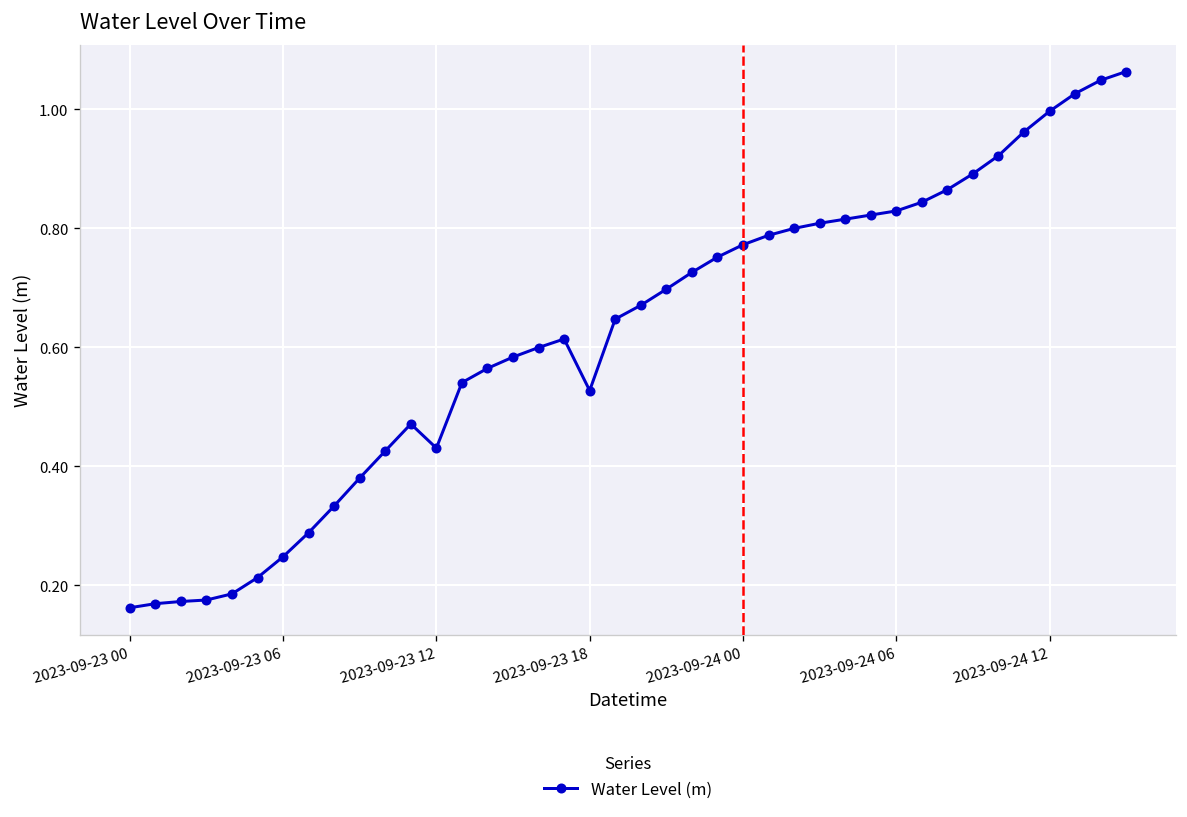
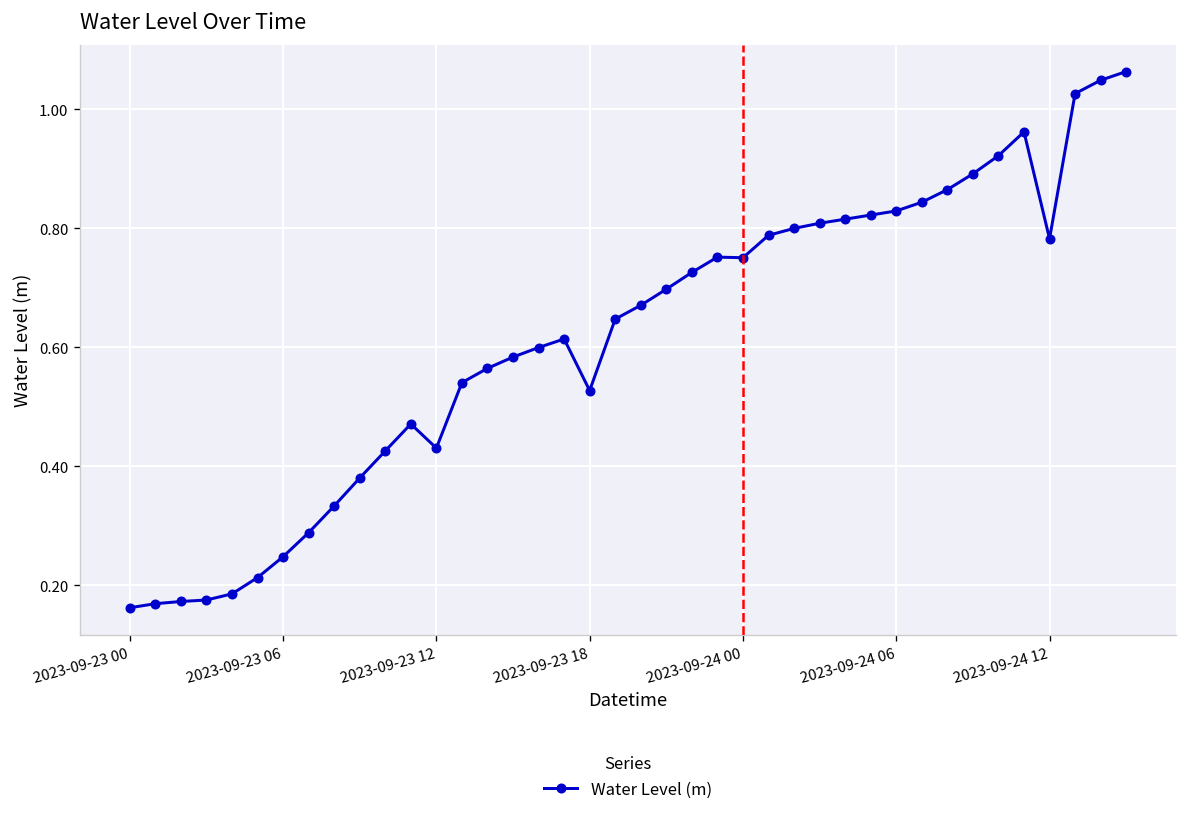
  {
    "2023-09-23 00": 0.16,
    "2023-09-23 06": 0.25,
    "2023-09-23 12": 0.43,
    "2023-09-23 18": 0.53,
-   "2023-09-24 00": 0.77,
+   "2023-09-24 00": 0.75,
    "2023-09-24 06": 0.83,
-   "2023-09-24 12": 1.00
+   "2023-09-24 12": 0.78
  }
